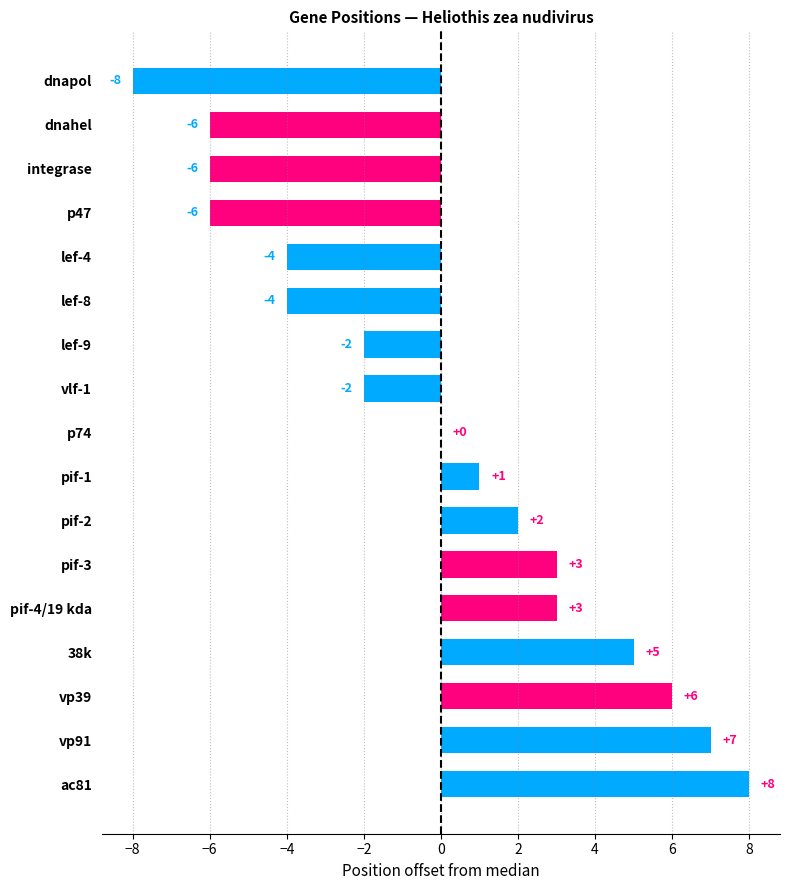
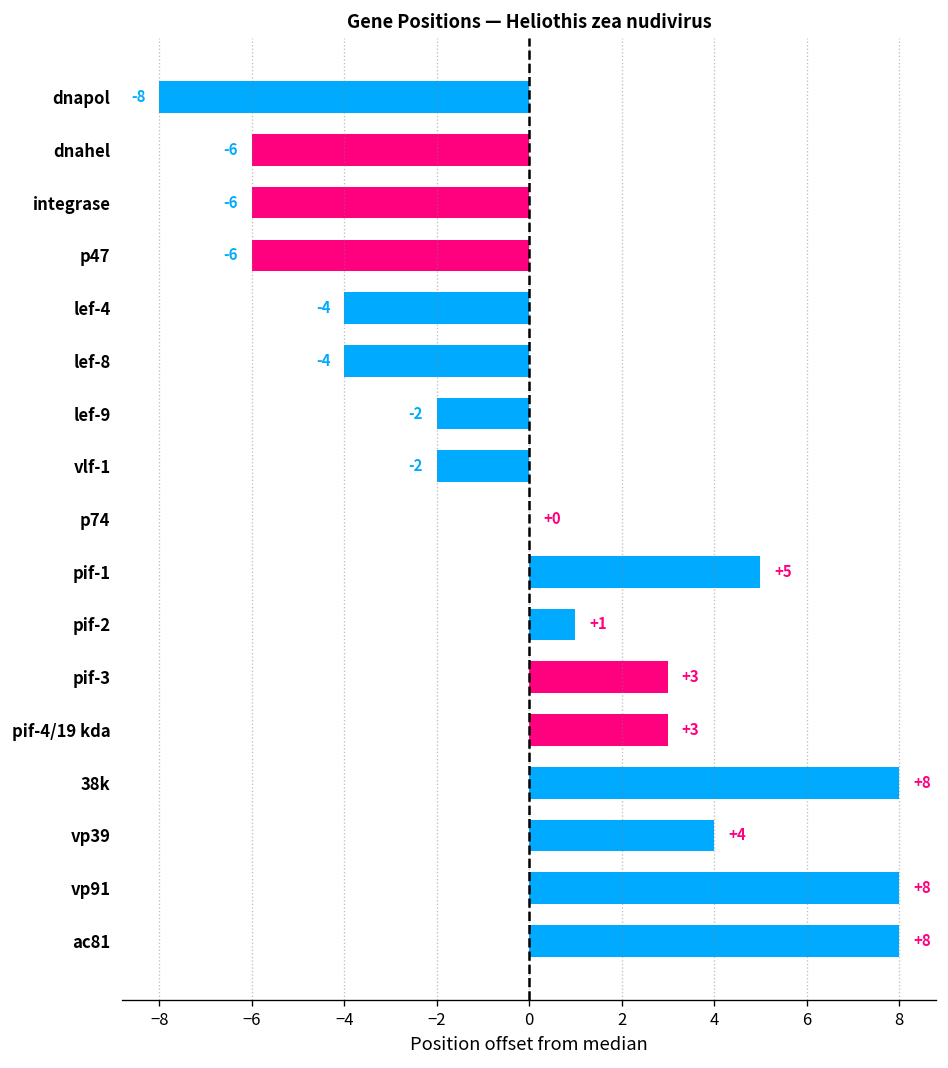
  {
    "dnapol": "-8",
    "dnahel": "-6",
    "integrase": "-6",
    "p47": "-6",
    "lef-4": "-4",
    "lef-8": "-4",
    "lef-9": "-2",
    "vlf-1": "-2",
    "p74": "+0",
-   "pif-1": "+1",
-   "pif-2": "+2",
+   "pif-1": "+5",
+   "pif-2": "+1",
    "pif-3": "+3",
    "pif-4/19 kda": "+3",
-   "38k": "+5",
-   "vp39": "+6",
-   "vp91": "+7",
+   "38k": "+8",
+   "vp39": "+4",
+   "vp91": "+8",
    "ac81": "+8"
  }
